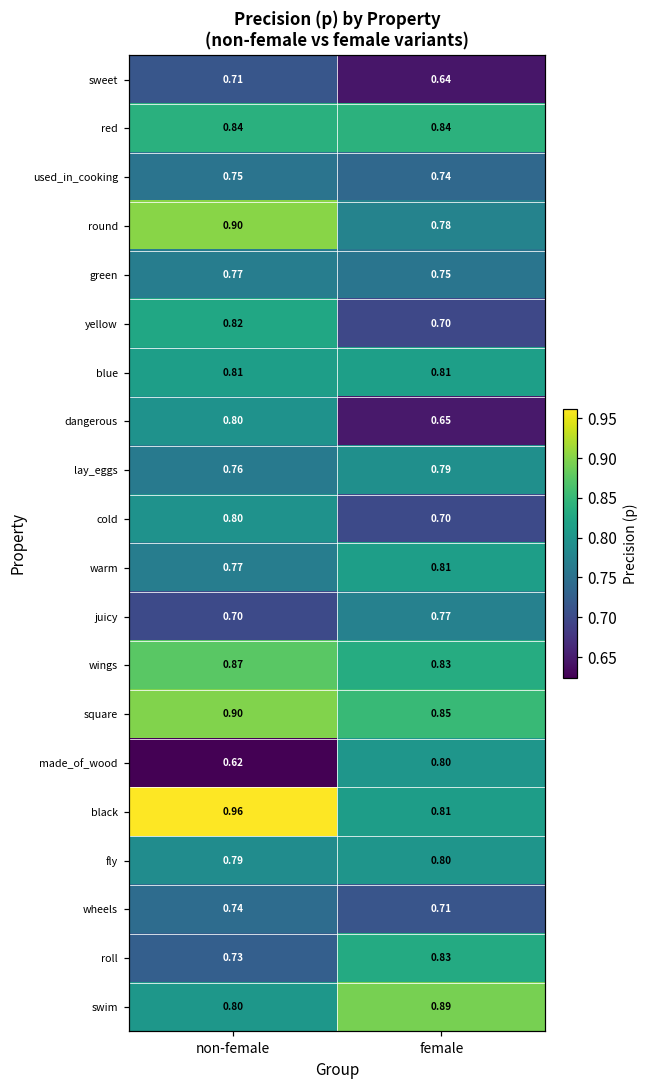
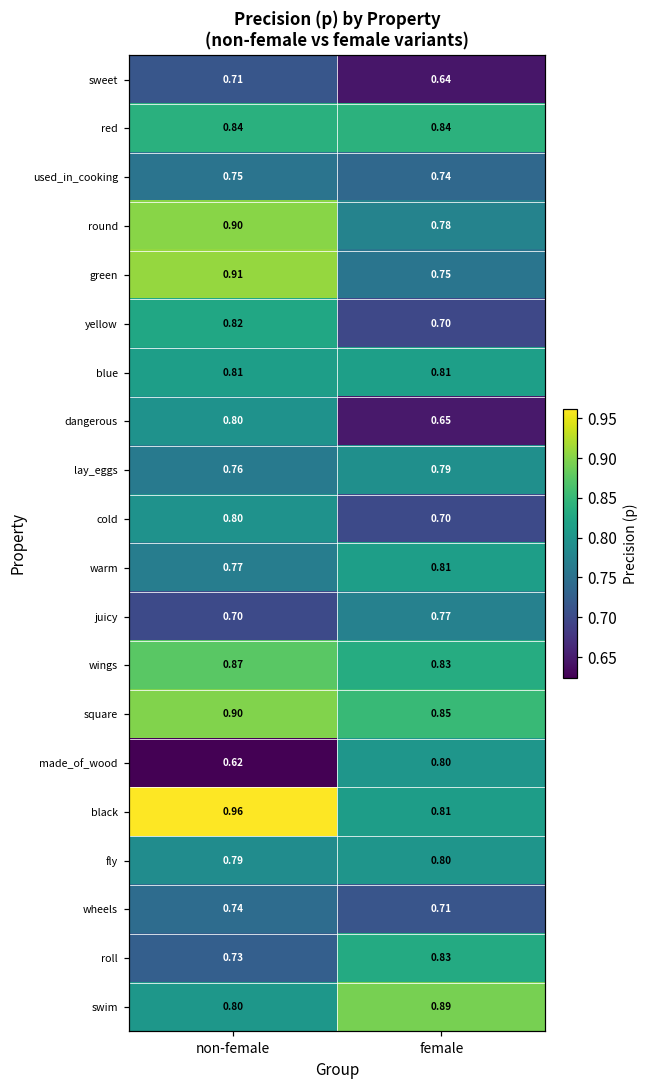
  {
    "sweet": {
      "non-female": 0.71,
      "female": 0.64
    },
    "red": {
      "non-female": 0.84,
      "female": 0.84
    },
    "used_in_cooking": {
      "non-female": 0.75,
      "female": 0.74
    },
    "round": {
      "non-female": 0.90,
      "female": 0.78
    },
    "green": {
-     "non-female": 0.77,
+     "non-female": 0.91,
      "female": 0.75
    },
    "yellow": {
      "non-female": 0.82,
      "female": 0.70
    },
    "blue": {
      "non-female": 0.81,
      "female": 0.81
    },
    "dangerous": {
      "non-female": 0.80,
      "female": 0.65
    },
    "lay_eggs": {
      "non-female": 0.76,
      "female": 0.79
    },
    "cold": {
      "non-female": 0.80,
      "female": 0.70
    },
    "warm": {
      "non-female": 0.77,
      "female": 0.81
    },
    "juicy": {
      "non-female": 0.70,
      "female": 0.77
    },
    "wings": {
      "non-female": 0.87,
      "female": 0.83
    },
    "square": {
      "non-female": 0.90,
      "female": 0.85
    },
    "made_of_wood": {
      "non-female": 0.62,
      "female": 0.80
    },
    "black": {
      "non-female": 0.96,
      "female": 0.81
    },
    "fly": {
      "non-female": 0.79,
      "female": 0.80
    },
    "wheels": {
      "non-female": 0.74,
      "female": 0.71
    },
    "roll": {
      "non-female": 0.73,
      "female": 0.83
    },
    "swim": {
      "non-female": 0.80,
      "female": 0.89
    }
  }
